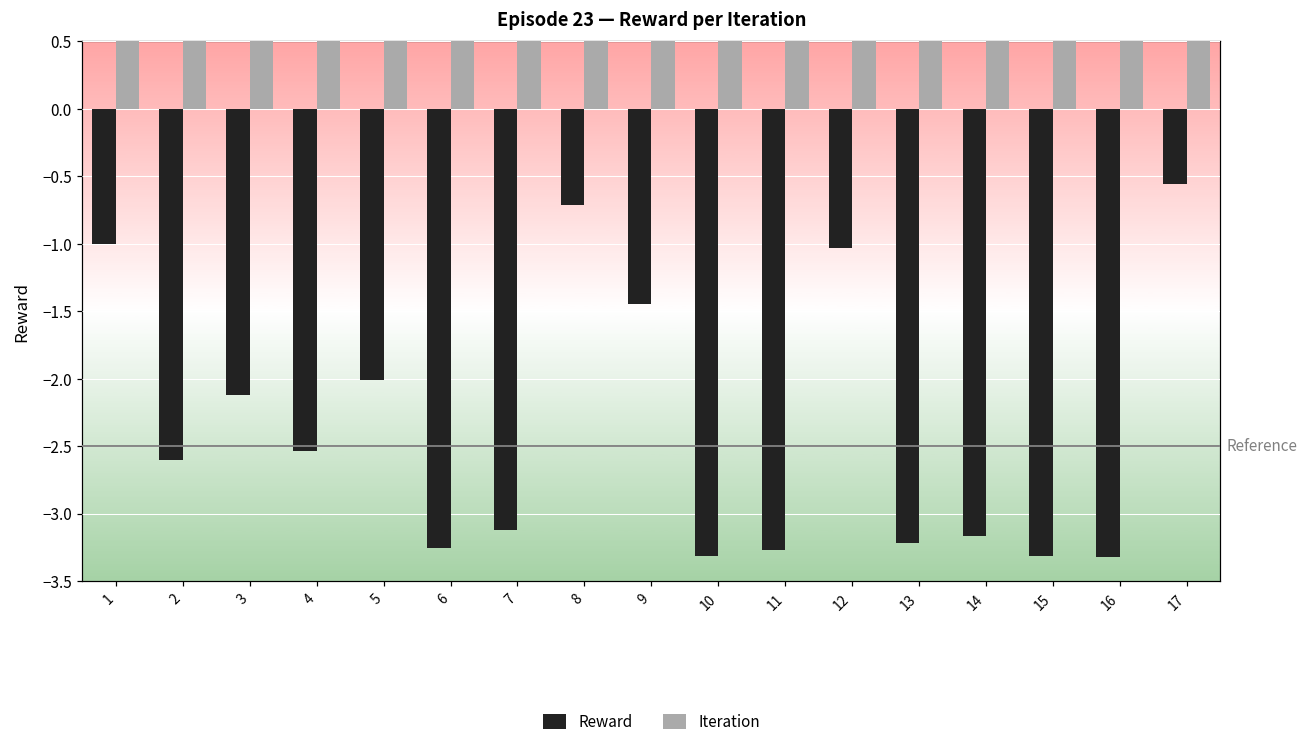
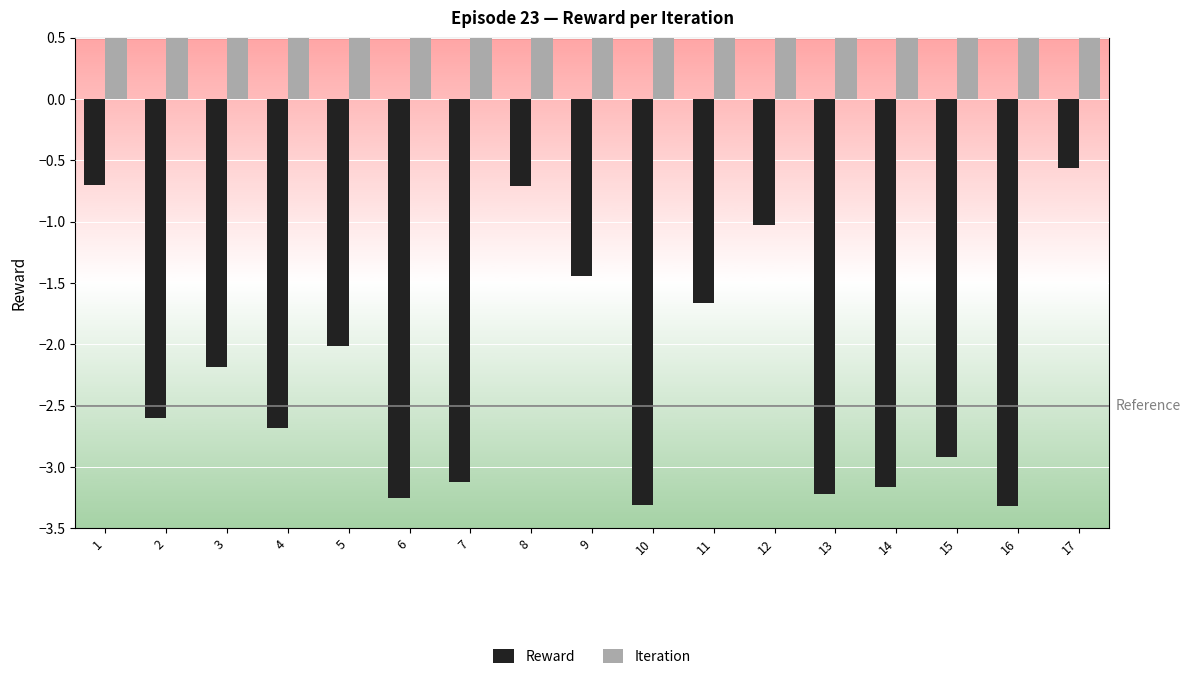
  {
    "Reward": {
-     "1": -1.0,
+     "1": -0.7,
      "2": -2.60,
-     "3": -2.12,
-     "4": -2.53,
+     "3": -2.19,
+     "4": -2.68,
      "5": -2.01,
      "6": -3.25,
      "7": -3.12,
      "8": -0.71,
      "9": -1.45,
      "10": -3.31,
-     "11": -3.27,
+     "11": -1.67,
      "12": -1.03,
      "13": -3.22,
      "14": -3.17,
-     "15": -3.32,
+     "15": -2.92,
      "16": -3.32,
      "17": -0.56
    }
  }
